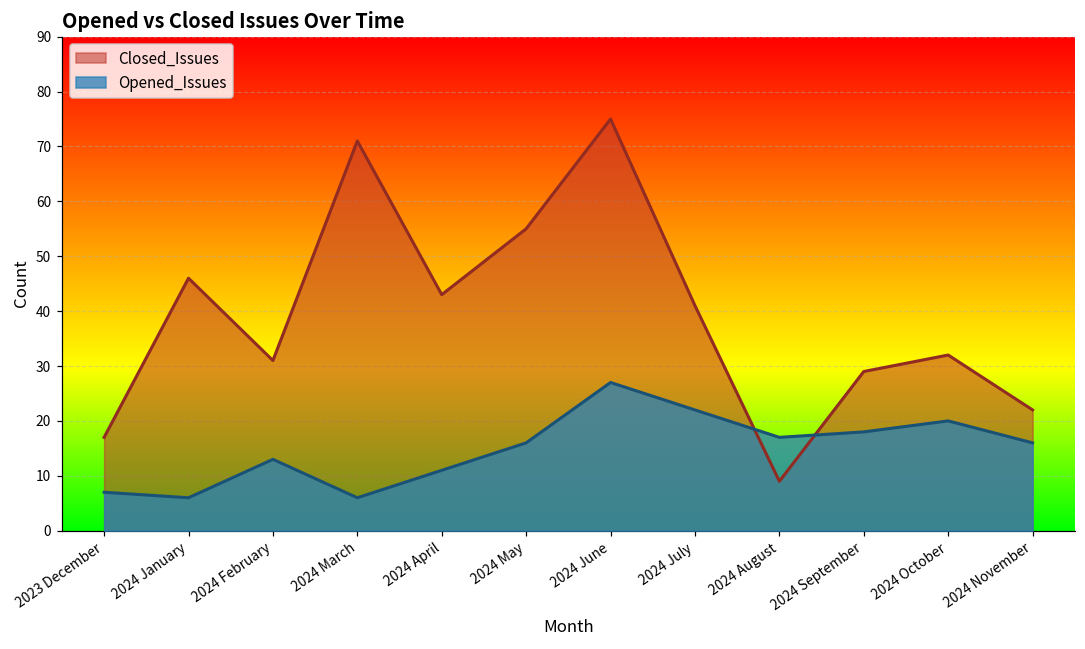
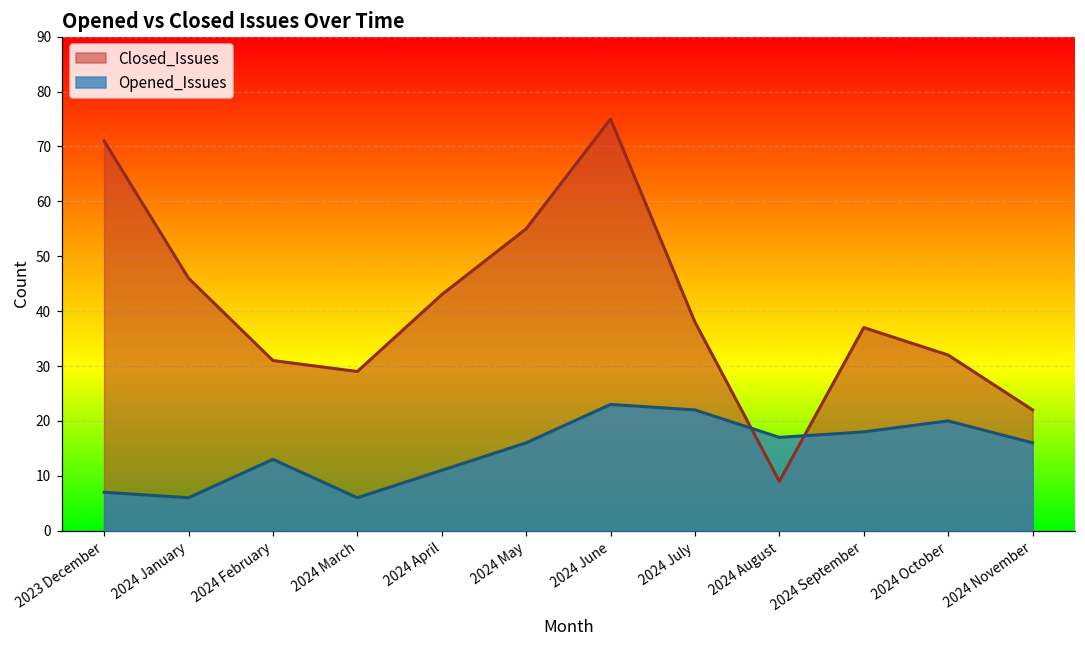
  {
    "Closed_Issues": {
-     "2023 December": 17,
+     "2023 December": 71,
      "2024 January": 46,
      "2024 February": 31,
-     "2024 March": 71,
+     "2024 March": 29,
      "2024 April": 43,
      "2024 May": 55,
      "2024 June": 75,
-     "2024 July": 41,
+     "2024 July": 38,
      "2024 August": 9,
-     "2024 September": 29,
+     "2024 September": 37,
      "2024 October": 32,
      "2024 November": 22
    },
    "Opened_Issues": {
      "2023 December": 7,
      "2024 January": 6,
      "2024 February": 13,
      "2024 March": 6,
      "2024 April": 11,
      "2024 May": 16,
-     "2024 June": 27,
+     "2024 June": 23,
      "2024 July": 22,
      "2024 August": 17,
      "2024 September": 18,
      "2024 October": 20,
      "2024 November": 16
    }
  }
